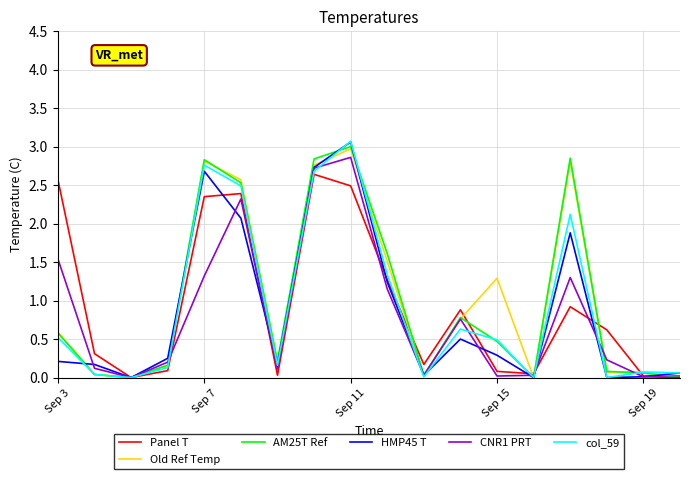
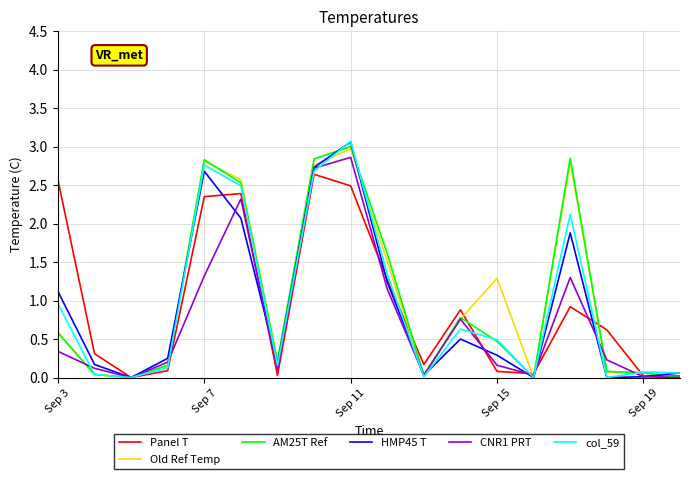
  {
    "Panel T": {
      "Sep 3": 2.6,
      "Sep 7": 2.4,
      "Sep 11": 2.5,
      "Sep 15": 0.1
    },
    "Old Ref Temp": {
      "Sep 15": 1.3
    },
    "HMP45 T": {
-     "Sep 3": 0.2,
+     "Sep 3": 1.1,
      "Sep 7": 2.7,
      "Sep 15": 0.3
    },
    "CNR1 PRT": {
-     "Sep 3": 1.5,
+     "Sep 3": 0.3,
      "Sep 7": 1.3,
      "Sep 11": 2.9,
-     "Sep 15": 0.0
+     "Sep 15": 0.2
    },
    "col_59": {
-     "Sep 3": 0.5,
+     "Sep 3": 1.0,
      "Sep 7": 2.8
    }
  }
